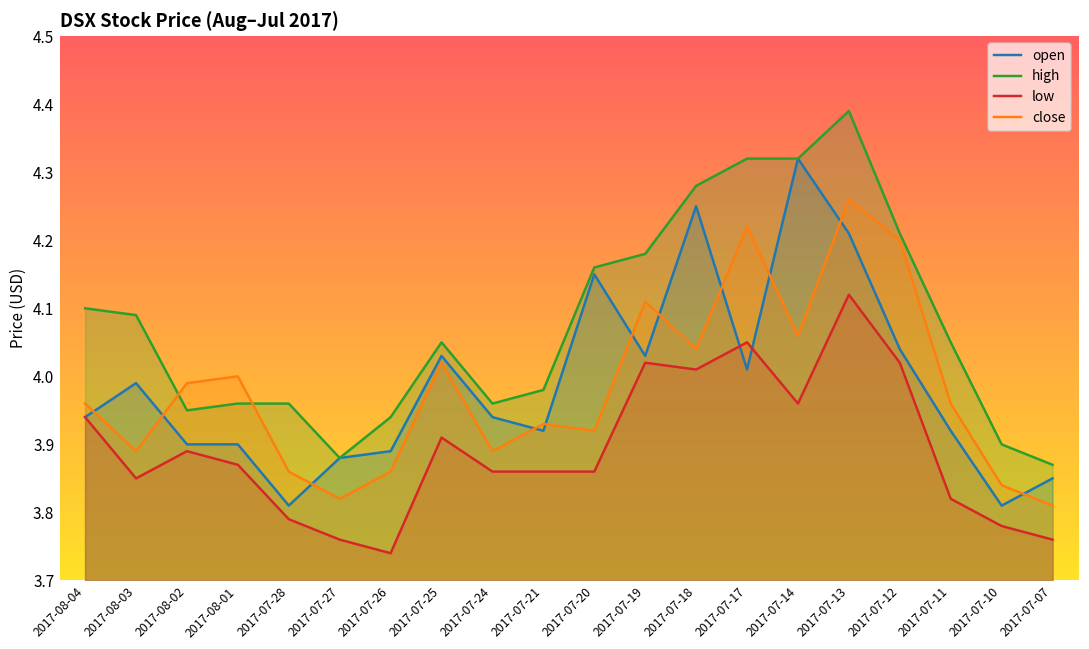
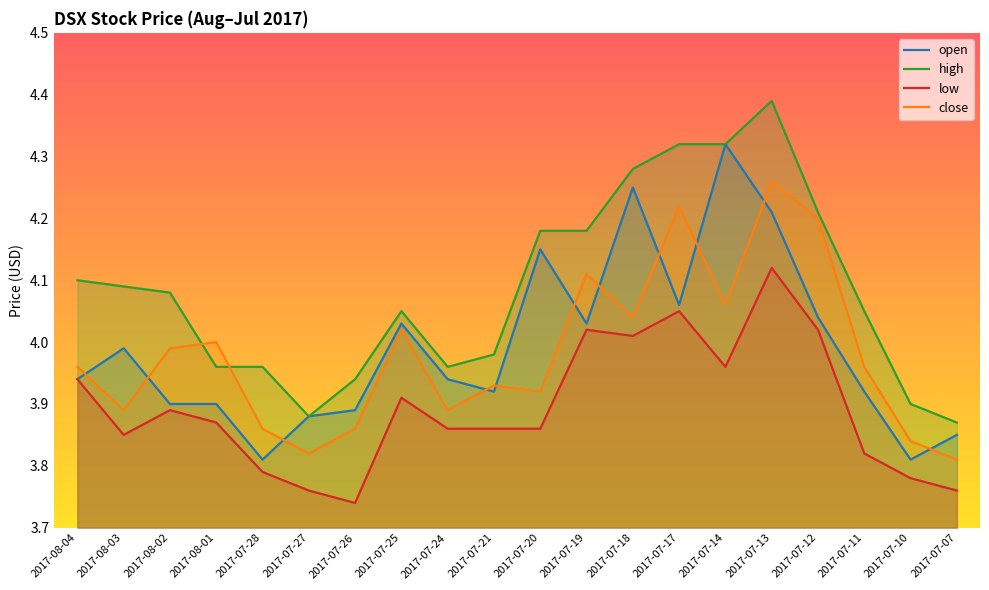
  {
    "open": {
      "2017-08-03": 3.99,
      "2017-08-02": 3.90,
      "2017-08-01": 3.90,
      "2017-07-28": 3.81,
      "2017-07-26": 3.89,
      "2017-07-25": 4.03,
      "2017-07-24": 3.94,
      "2017-07-21": 3.92,
      "2017-07-20": 4.15,
      "2017-07-19": 4.03,
      "2017-07-18": 4.25,
-     "2017-07-17": 4.01,
+     "2017-07-17": 4.06,
      "2017-07-13": 4.21,
      "2017-07-12": 4.04,
      "2017-07-11": 3.92,
      "2017-07-10": 3.81,
      "2017-07-07": 3.85
    },
    "high": {
      "2017-08-04": 4.10,
      "2017-08-03": 4.09,
-     "2017-08-02": 3.95,
+     "2017-08-02": 4.08,
      "2017-08-01": 3.96,
      "2017-07-28": 3.96,
      "2017-07-26": 3.94,
      "2017-07-25": 4.05,
      "2017-07-24": 3.96,
      "2017-07-21": 3.98,
-     "2017-07-20": 4.16,
+     "2017-07-20": 4.18,
      "2017-07-19": 4.18,
      "2017-07-18": 4.28,
      "2017-07-17": 4.32,
      "2017-07-13": 4.39,
      "2017-07-12": 4.21,
      "2017-07-11": 4.05,
      "2017-07-10": 3.90,
      "2017-07-07": 3.87
    },
    "low": {
      "2017-08-03": 3.85,
      "2017-08-02": 3.89,
      "2017-08-01": 3.87,
      "2017-07-28": 3.79,
      "2017-07-27": 3.76,
      "2017-07-26": 3.74,
      "2017-07-25": 3.91,
      "2017-07-24": 3.86,
      "2017-07-21": 3.86,
      "2017-07-20": 3.86,
      "2017-07-19": 4.02,
      "2017-07-18": 4.01,
      "2017-07-17": 4.05,
      "2017-07-14": 3.96,
      "2017-07-13": 4.12,
      "2017-07-12": 4.02,
      "2017-07-11": 3.82,
      "2017-07-10": 3.78,
      "2017-07-07": 3.76
    },
    "close": {
      "2017-08-04": 3.96,
      "2017-08-03": 3.89,
      "2017-08-02": 3.99,
      "2017-08-01": 4.00,
      "2017-07-28": 3.86,
      "2017-07-27": 3.82,
      "2017-07-26": 3.86,
      "2017-07-25": 4.02,
      "2017-07-24": 3.89,
      "2017-07-21": 3.93,
      "2017-07-20": 3.92,
      "2017-07-19": 4.11,
      "2017-07-18": 4.04,
      "2017-07-17": 4.22,
      "2017-07-14": 4.06,
      "2017-07-13": 4.26,
      "2017-07-12": 4.20,
      "2017-07-11": 3.96,
      "2017-07-10": 3.84,
      "2017-07-07": 3.81
    }
  }
